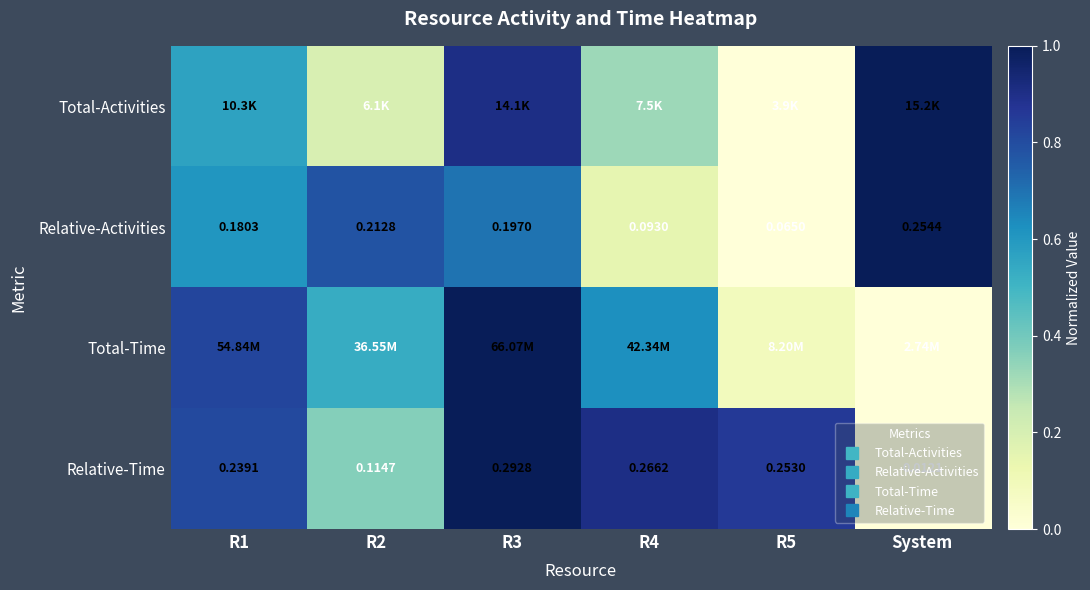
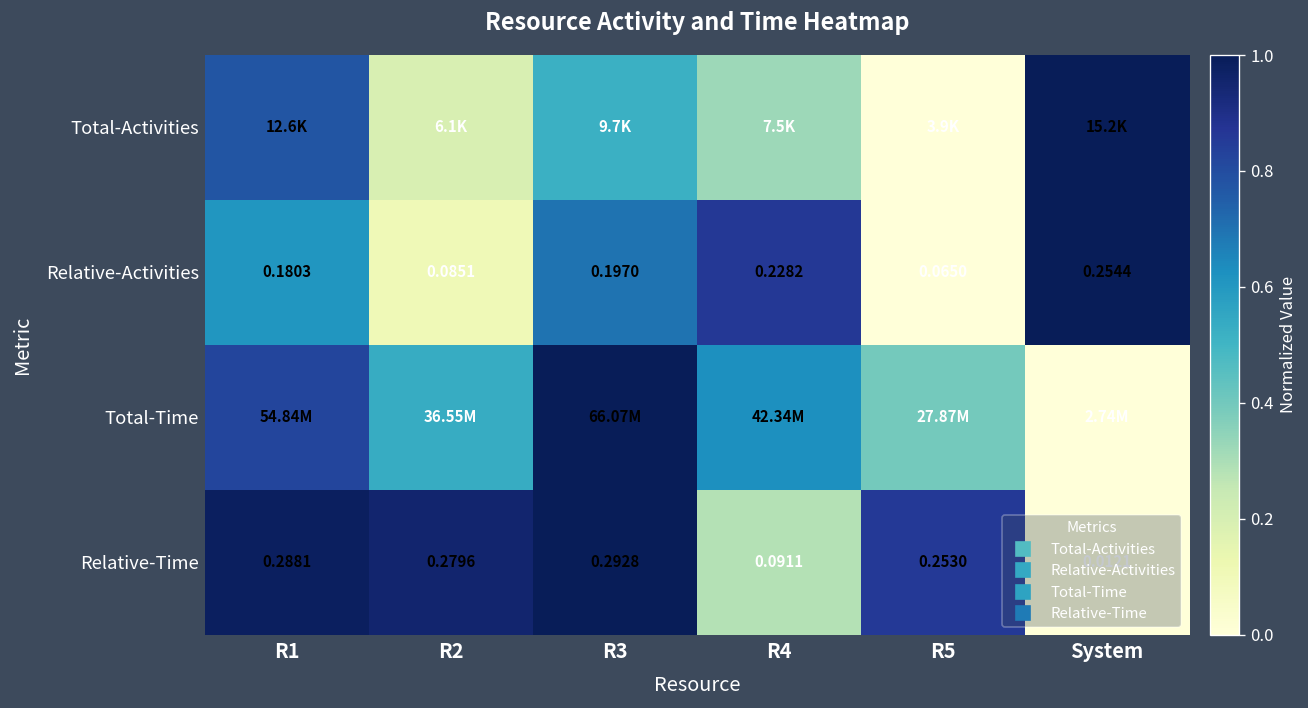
  {
    "Total-Activities": {
-     "R1": "10.3K",
+     "R1": "12.6K",
      "R2": "6.1K",
-     "R3": "14.1K",
+     "R3": "9.7K",
      "R4": "7.5K",
      "System": "15.2K"
    },
    "Relative-Activities": {
      "R1": "0.1803",
-     "R2": "0.2128",
+     "R2": "0.0851",
      "R3": "0.1970",
-     "R4": "0.0930",
+     "R4": "0.2282",
      "System": "0.2544"
    },
    "Total-Time": {
      "R1": "54.84M",
      "R2": "36.55M",
      "R3": "66.07M",
      "R4": "42.34M",
-     "R5": "8.20M"
+     "R5": "27.87M"
    },
    "Relative-Time": {
-     "R1": "0.2391",
-     "R2": "0.1147",
+     "R1": "0.2881",
+     "R2": "0.2796",
      "R3": "0.2928",
-     "R4": "0.2662",
+     "R4": "0.0911",
      "R5": "0.2530"
    }
  }
